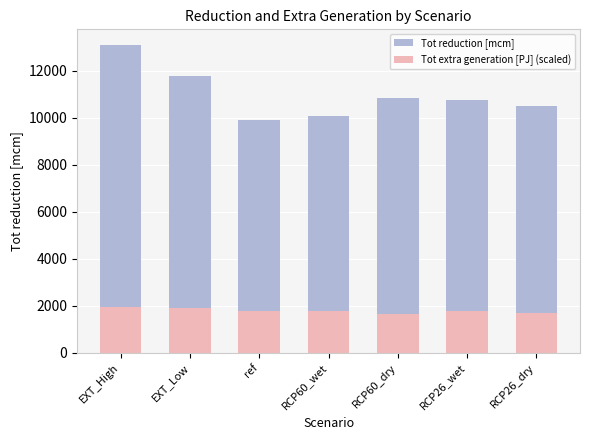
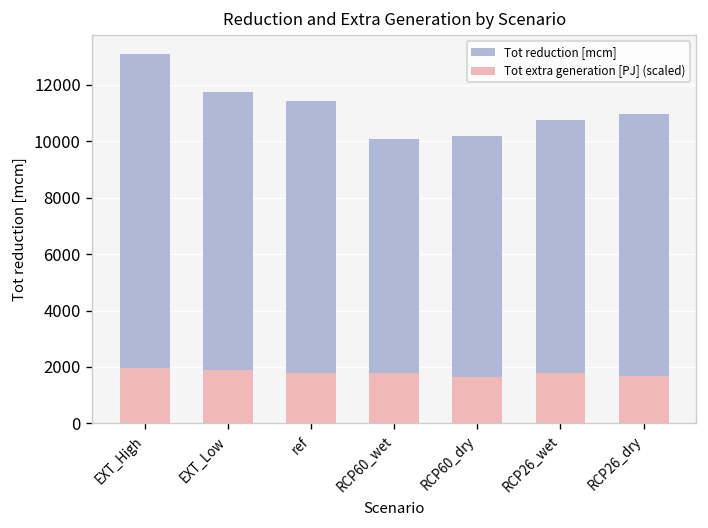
  {
    "Tot reduction [mcm]": {
      "EXT_High": 13100,
      "EXT_Low": 11800,
-     "ref": 9900,
+     "ref": 11400,
      "RCP60_wet": 10100,
-     "RCP60_dry": 10800,
+     "RCP60_dry": 10200,
      "RCP26_wet": 10700,
-     "RCP26_dry": 10500
+     "RCP26_dry": 11000
    }
  }
